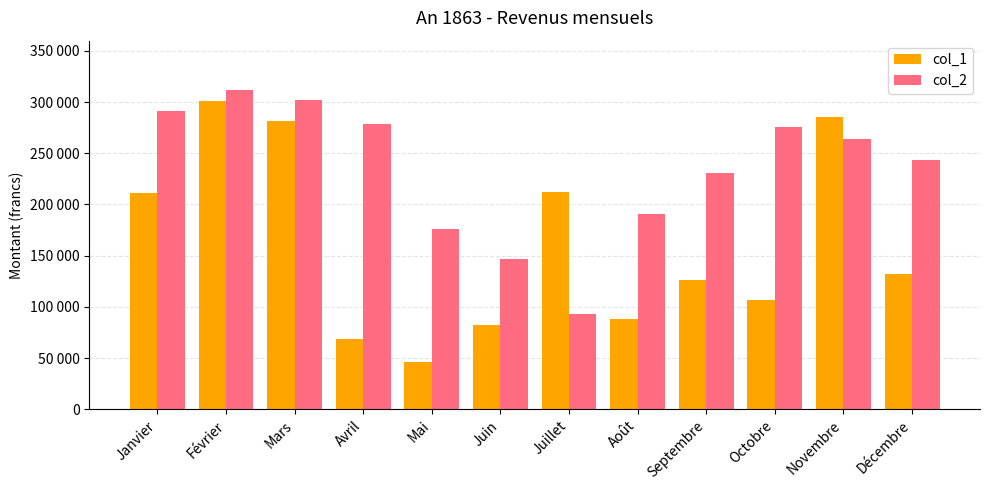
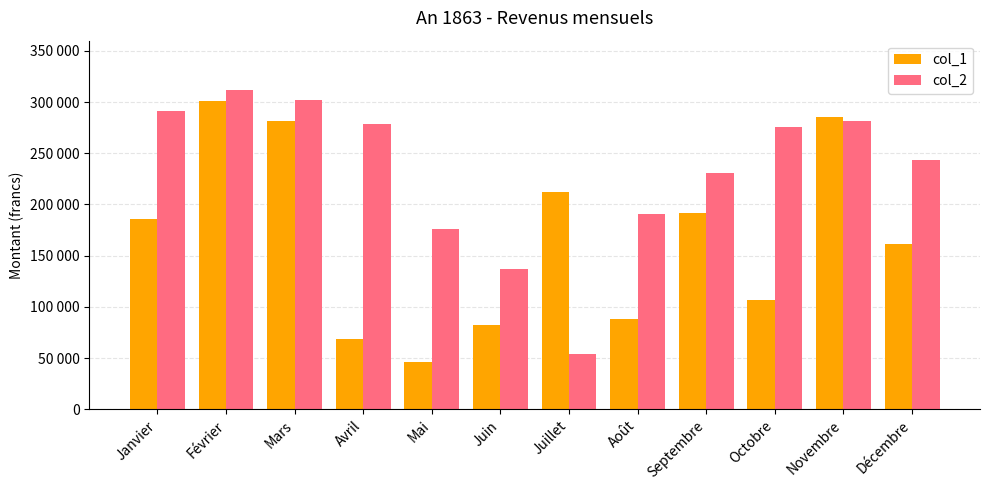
  {
    "col_1": {
-     "Janvier": 211000,
+     "Janvier": 186000,
      "Février": 301000,
      "Mars": 282000,
      "Avril": 68000,
      "Mai": 46000,
      "Juin": 82000,
      "Juillet": 212000,
      "Août": 88000,
-     "Septembre": 127000,
+     "Septembre": 192000,
      "Octobre": 107000,
      "Novembre": 286000,
-     "Décembre": 132000
+     "Décembre": 161000
    },
    "col_2": {
      "Janvier": 291000,
      "Février": 312000,
      "Mars": 302000,
      "Avril": 279000,
      "Mai": 176000,
-     "Juin": 146000,
-     "Juillet": 93000,
+     "Juin": 137000,
+     "Juillet": 54000,
      "Août": 190000,
      "Septembre": 231000,
      "Octobre": 275000,
-     "Novembre": 264000,
+     "Novembre": 281000,
      "Décembre": 243000
    }
  }
